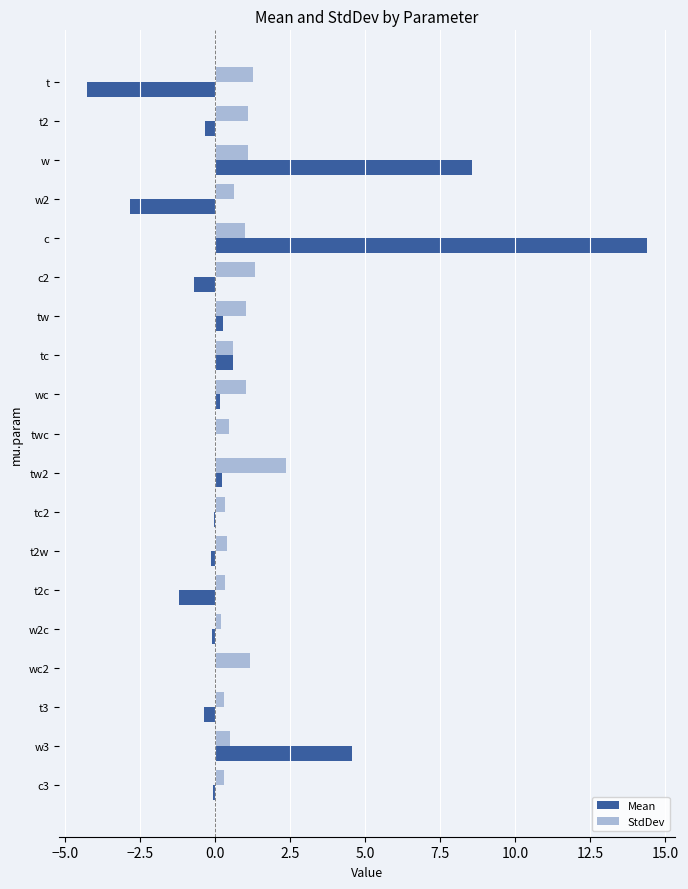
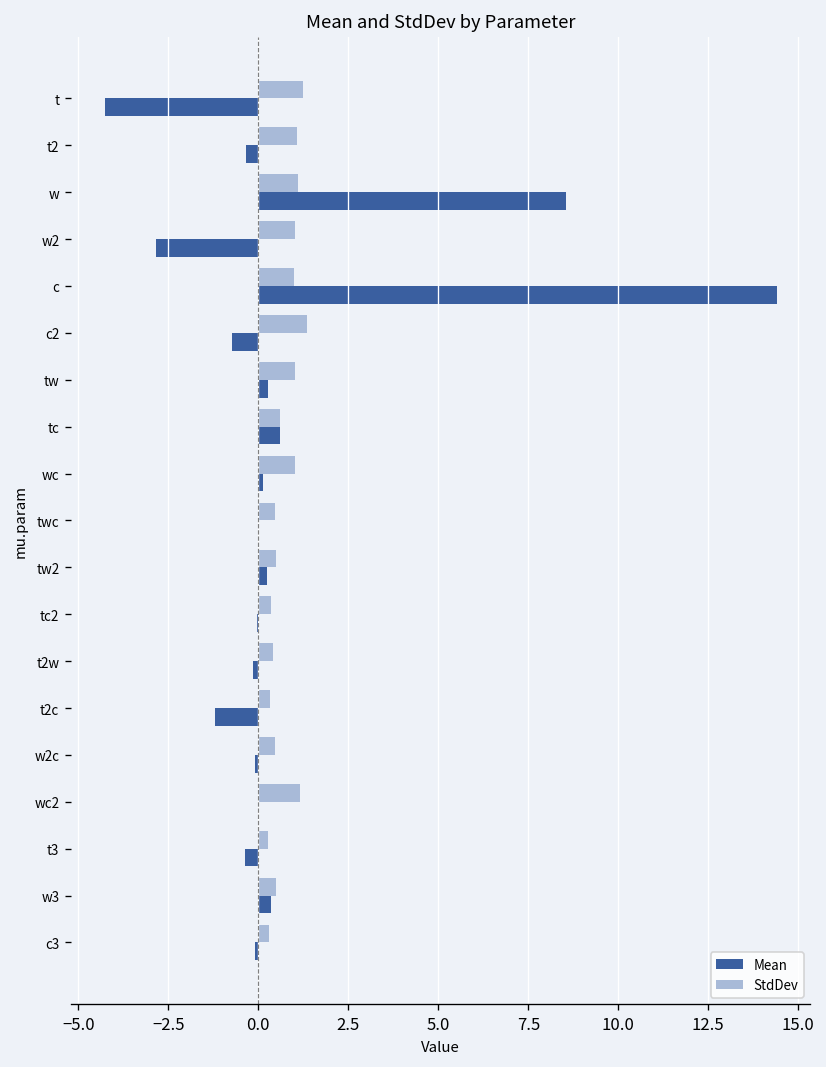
  {
    "Mean": {
      "t": -4.3,
      "t2": -0.3,
      "w": 8.5,
      "w2": -2.9,
      "c": 14.4,
      "c2": -0.7,
      "tw": 0.3,
      "tc": 0.6,
      "wc": 0.1,
      "tw2": 0.2,
      "t2w": -0.1,
      "t2c": -1.2,
      "w2c": -0.1,
      "t3": -0.4,
-     "w3": 4.6,
+     "w3": 0.4,
      "c3": -0.1
    },
    "StdDev": {
      "t": 1.3,
      "t2": 1.1,
      "w": 1.1,
-     "w2": 0.6,
+     "w2": 1.0,
      "c": 1.0,
      "c2": 1.3,
      "tw": 1.0,
      "tc": 0.6,
      "wc": 1.0,
      "twc": 0.5,
-     "tw2": 2.4,
+     "tw2": 0.5,
      "tc2": 0.3,
      "t2w": 0.4,
      "t2c": 0.3,
-     "w2c": 0.2,
+     "w2c": 0.5,
      "wc2": 1.2,
      "t3": 0.3,
      "w3": 0.5,
      "c3": 0.3
    }
  }
